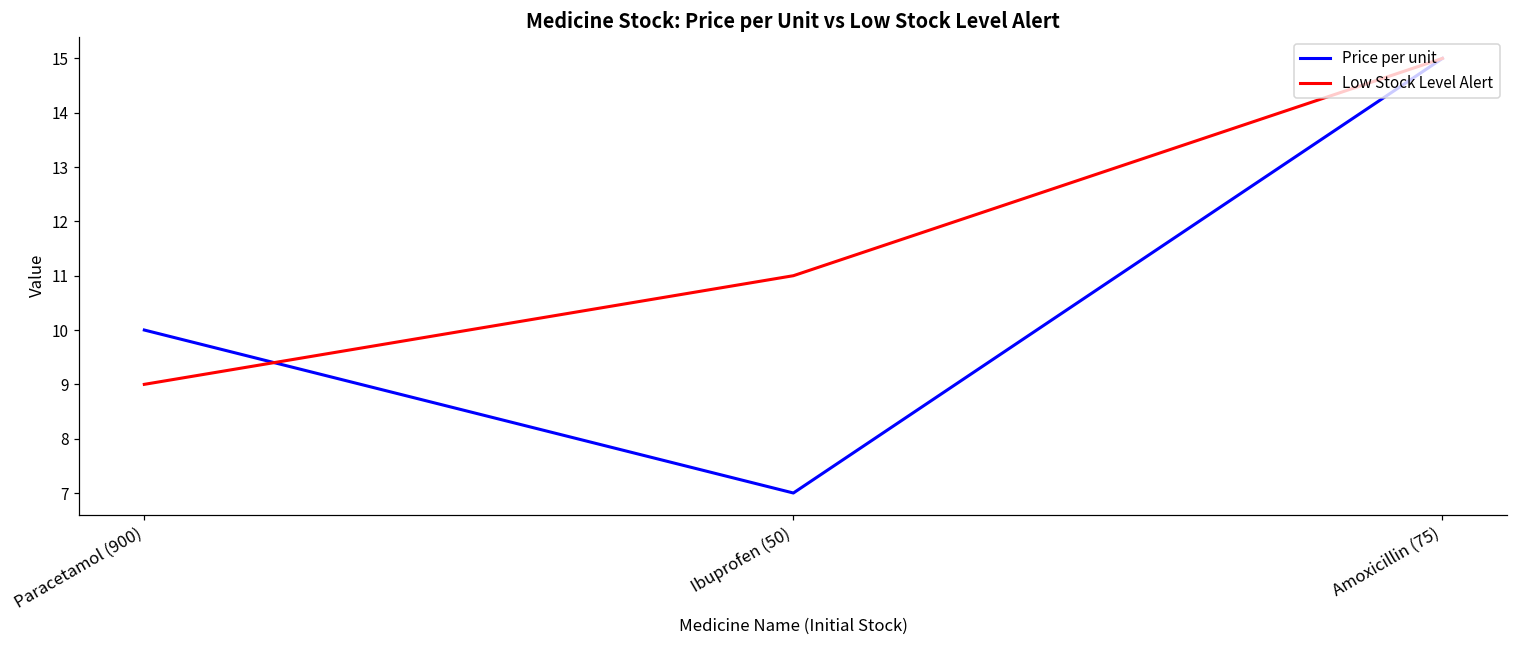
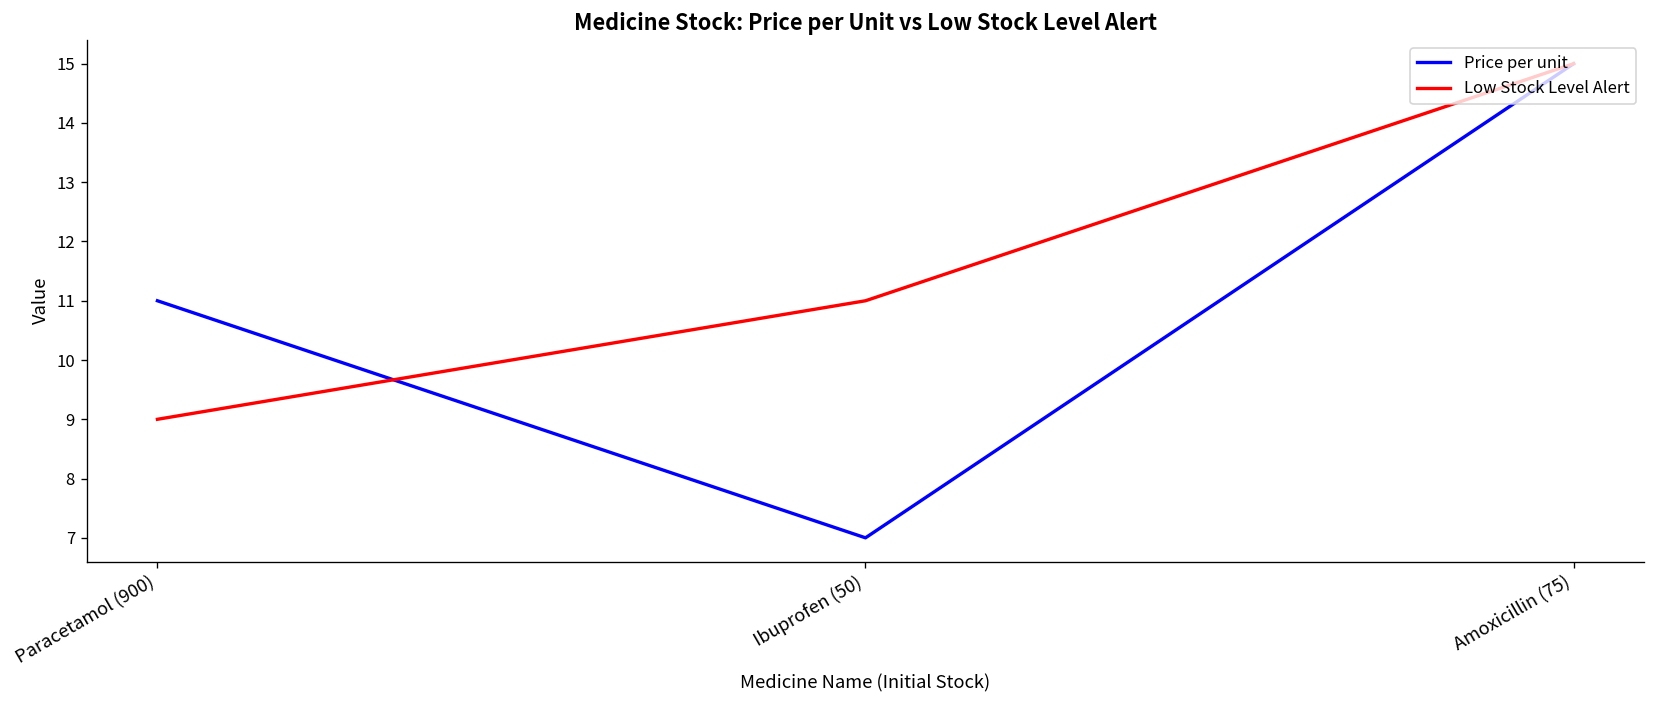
  {
    "Price per unit": {
-     "Paracetamol (900)": 10,
+     "Paracetamol (900)": 11,
      "Ibuprofen (50)": 7
    },
    "Low Stock Level Alert": {
      "Paracetamol (900)": 9,
      "Ibuprofen (50)": 11
    }
  }
